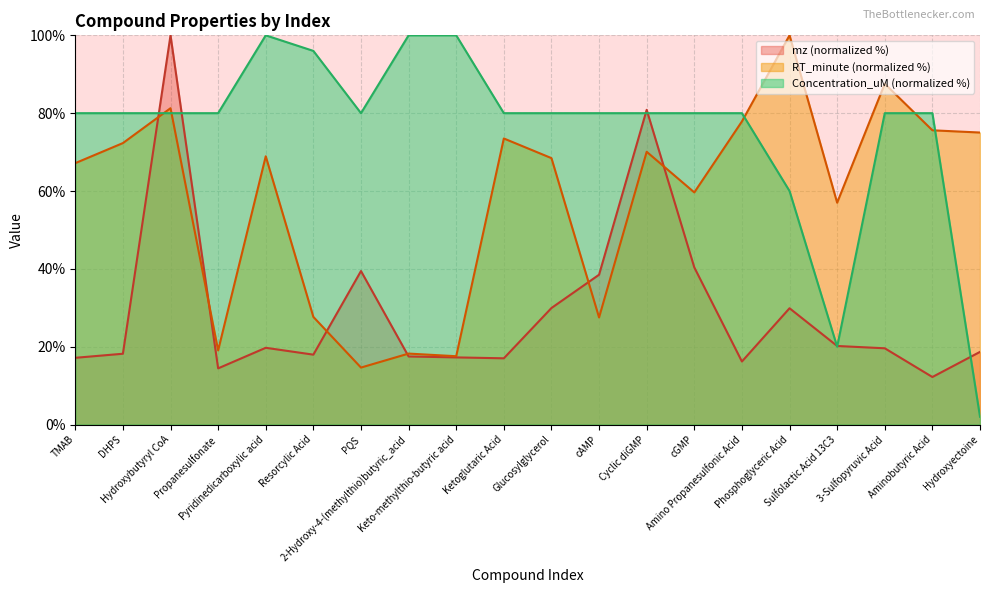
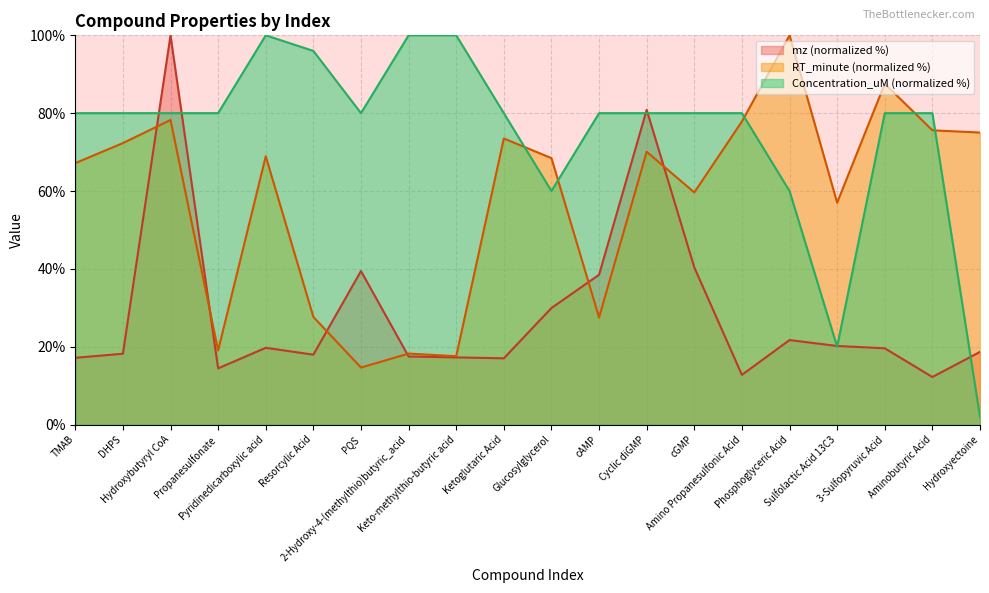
  {
    "mz (normalized %)": {
      "TMAB": "17%",
      "DHPS": "18%",
      "Hydroxybutyryl CoA": "100%",
      "Propanesulfonate": "14%",
      "Pyridinedicarboxylic acid": "20%",
      "Resorcylic Acid": "18%",
      "PQS": "39%",
      "2-Hydroxy-4-(methylthio)butyric_acid": "17%",
      "Ketoglutaric Acid": "17%",
      "Glucosylglycerol": "30%",
      "cAMP": "38%",
      "Cyclic diGMP": "81%",
      "cGMP": "40%",
-     "Amino Propanesulfonic Acid": "16%",
-     "Phosphoglyceric Acid": "30%",
+     "Amino Propanesulfonic Acid": "13%",
+     "Phosphoglyceric Acid": "22%",
      "3-Sulfopyruvic Acid": "20%",
      "Aminobutyric Acid": "12%",
      "Hydroxyectoine": "19%"
    },
    "RT_minute (normalized %)": {
      "TMAB": "67%",
      "DHPS": "72%",
-     "Hydroxybutyryl CoA": "81%",
+     "Hydroxybutyryl CoA": "78%",
      "Propanesulfonate": "19%",
      "Pyridinedicarboxylic acid": "69%",
      "Resorcylic Acid": "28%",
      "PQS": "15%",
      "2-Hydroxy-4-(methylthio)butyric_acid": "18%",
      "Ketoglutaric Acid": "74%",
      "Glucosylglycerol": "68%",
      "cAMP": "28%",
      "Cyclic diGMP": "70%",
      "cGMP": "60%",
      "Amino Propanesulfonic Acid": "78%",
      "Phosphoglyceric Acid": "100%",
      "Sulfolactic Acid 13C3": "57%",
      "Aminobutyric Acid": "76%",
      "Hydroxyectoine": "75%"
    },
    "Concentration_uM (normalized %)": {
      "TMAB": "80%",
      "DHPS": "80%",
      "Hydroxybutyryl CoA": "80%",
      "Propanesulfonate": "80%",
      "Pyridinedicarboxylic acid": "100%",
      "Resorcylic Acid": "96%",
      "PQS": "80%",
      "2-Hydroxy-4-(methylthio)butyric_acid": "100%",
      "Keto-methylthio-butyric acid": "100%",
      "Ketoglutaric Acid": "80%",
-     "Glucosylglycerol": "80%",
+     "Glucosylglycerol": "60%",
      "cAMP": "80%",
      "Cyclic diGMP": "80%",
      "cGMP": "80%",
      "Amino Propanesulfonic Acid": "80%",
      "Phosphoglyceric Acid": "60%",
      "3-Sulfopyruvic Acid": "80%",
      "Aminobutyric Acid": "80%",
      "Hydroxyectoine": "2%"
    }
  }
